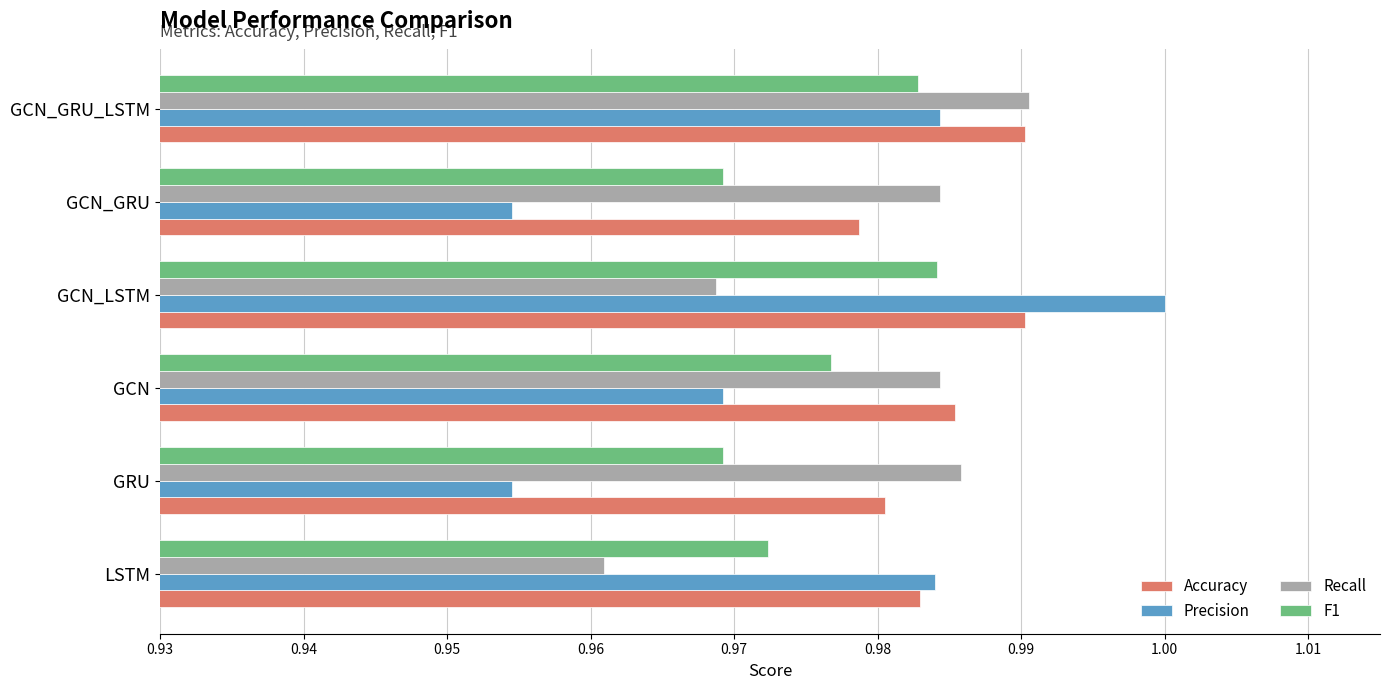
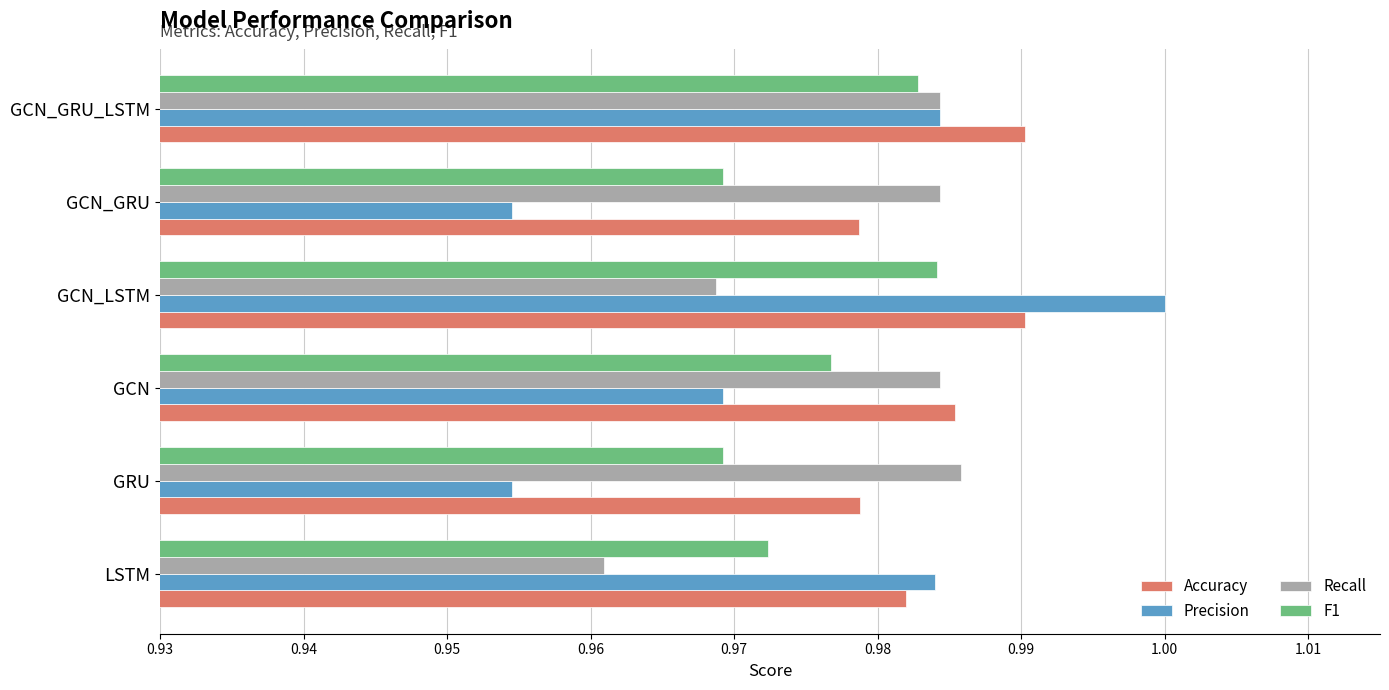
  {
    "Accuracy": {
      "GCN_GRU_LSTM": 0.9902,
      "GCN_GRU": 0.9787,
      "GCN_LSTM": 0.9902,
      "GCN": 0.9854,
-     "GRU": 0.9805,
-     "LSTM": 0.9829
+     "GRU": 0.9788,
+     "LSTM": 0.9820
    },
    "Precision": {
      "GCN_GRU_LSTM": 0.9844,
      "GCN_GRU": 0.9545,
      "GCN_LSTM": 1.0000,
      "GCN": 0.9692,
      "GRU": 0.9545,
      "LSTM": 0.9840
    },
    "Recall": {
-     "GCN_GRU_LSTM": 0.9905,
+     "GCN_GRU_LSTM": 0.9844,
      "GCN_GRU": 0.9844,
      "GCN_LSTM": 0.9688,
      "GCN": 0.9844,
      "GRU": 0.9858,
      "LSTM": 0.9609
    },
    "F1": {
      "GCN_GRU_LSTM": 0.9828,
      "GCN_GRU": 0.9692,
      "GCN_LSTM": 0.9841,
      "GCN": 0.9767,
      "GRU": 0.9692,
      "LSTM": 0.9723
    }
  }
